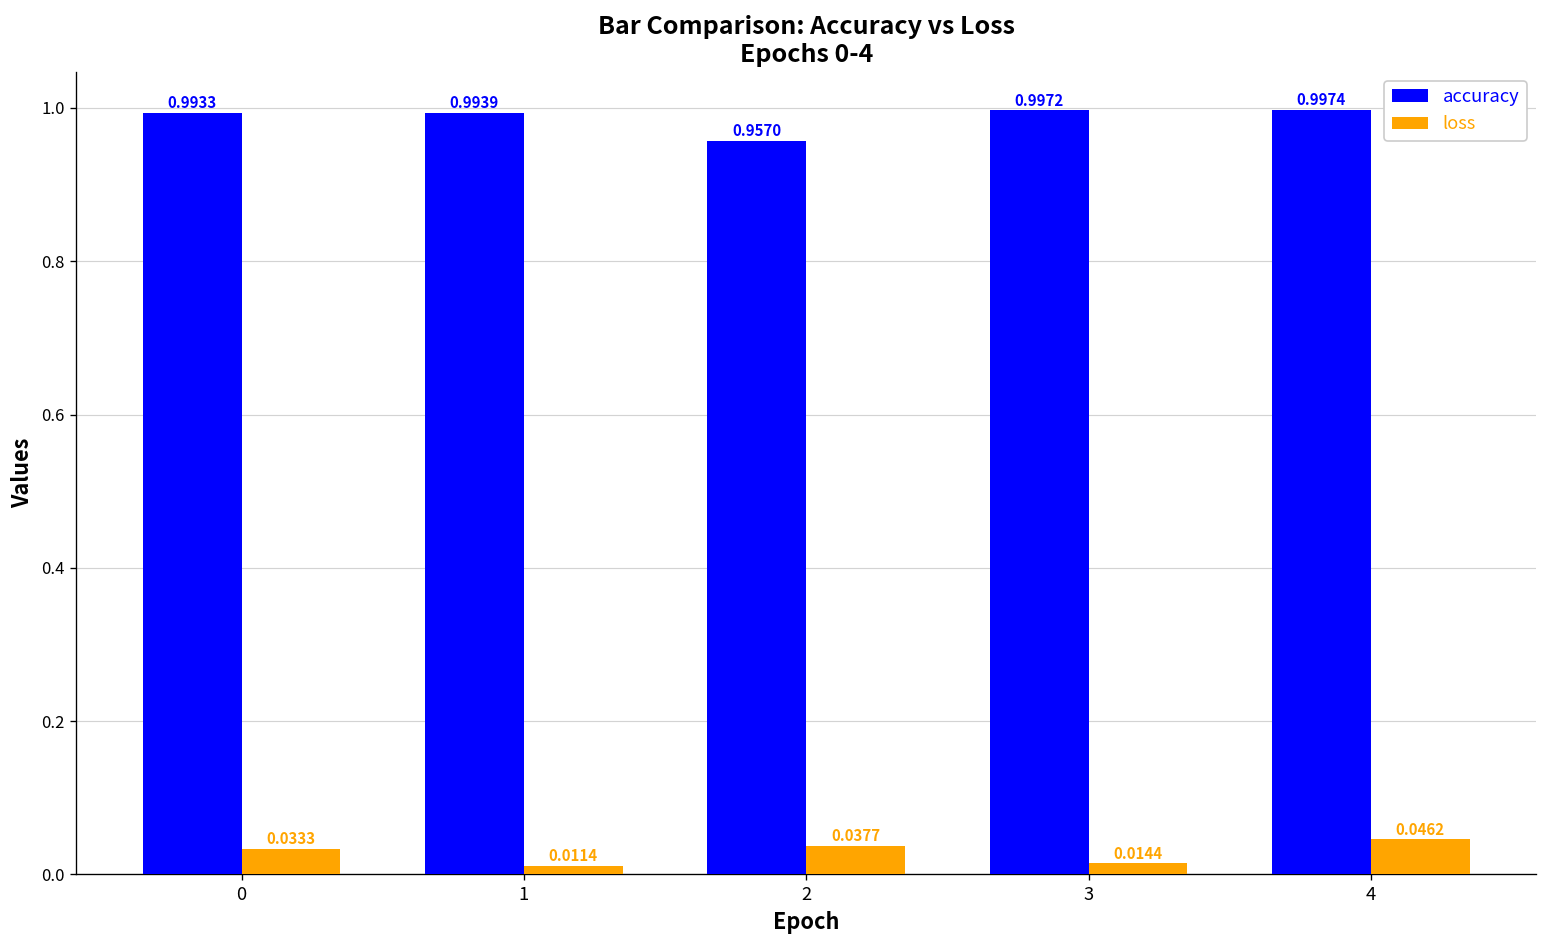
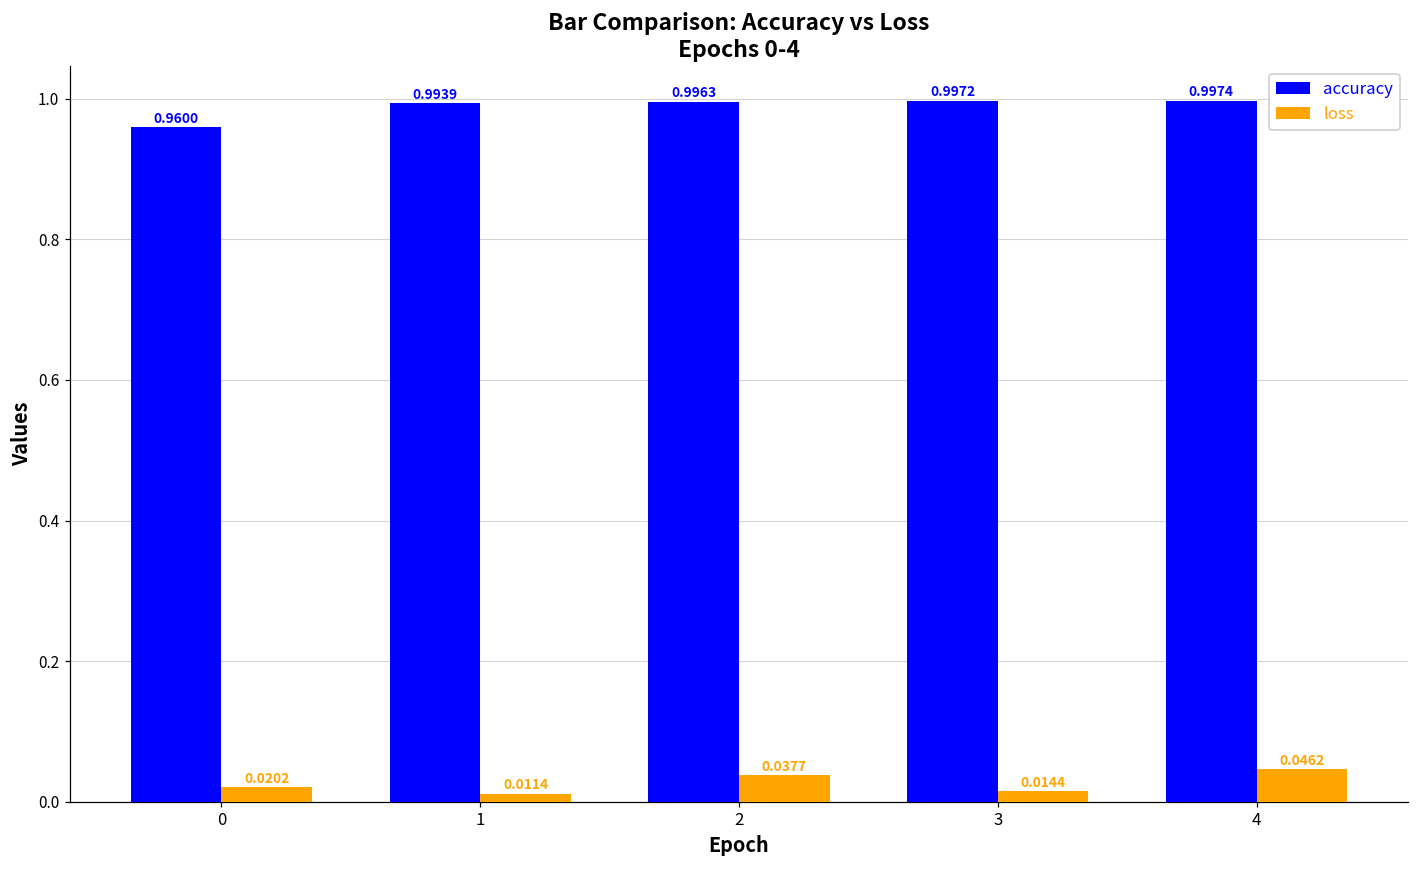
  {
    "accuracy": {
-     "0": 0.9933,
+     "0": 0.9600,
      "1": 0.9939,
-     "2": 0.9570,
+     "2": 0.9963,
      "3": 0.9972,
      "4": 0.9974
    },
    "loss": {
-     "0": 0.0333,
+     "0": 0.0202,
      "1": 0.0114,
      "2": 0.0377,
      "3": 0.0144,
      "4": 0.0462
    }
  }
